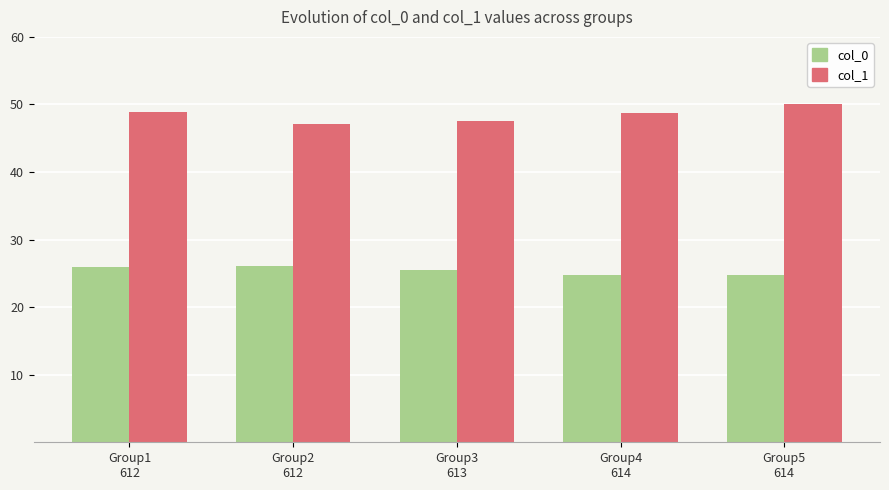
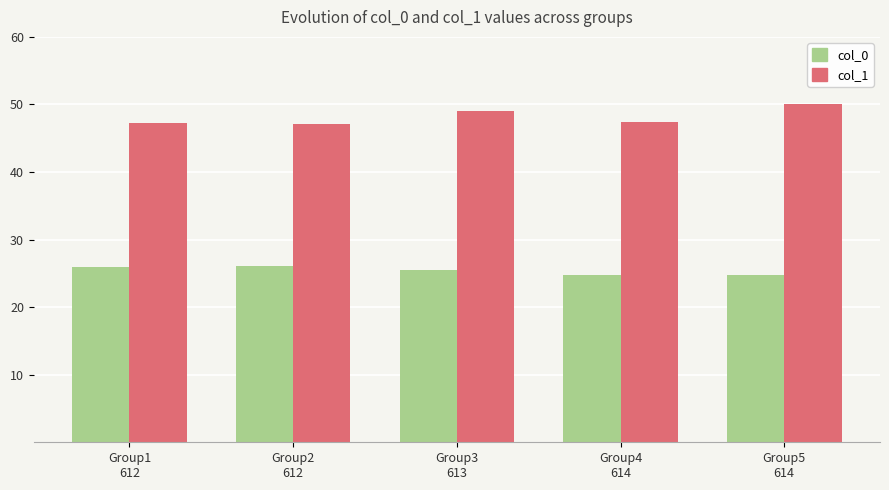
  {
    "col_0": {
      "Group1 612": 26,
      "Group2 612": 26,
      "Group3 613": 25,
      "Group4 614": 25,
      "Group5 614": 25
    },
    "col_1": {
-     "Group1 612": 49,
+     "Group1 612": 47,
      "Group2 612": 47,
-     "Group3 613": 47,
-     "Group4 614": 49,
+     "Group3 613": 49,
+     "Group4 614": 47,
      "Group5 614": 50
    }
  }
